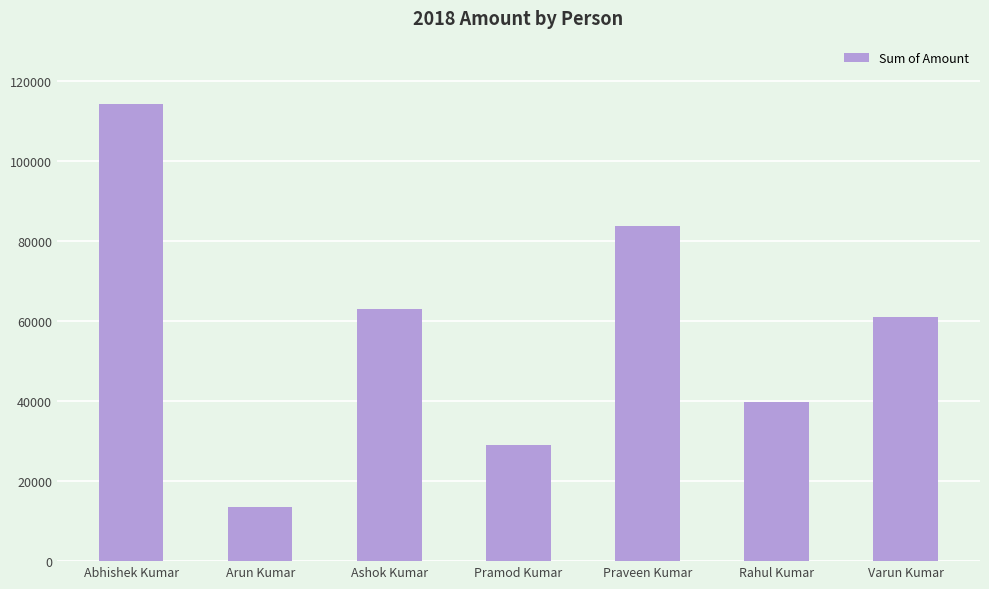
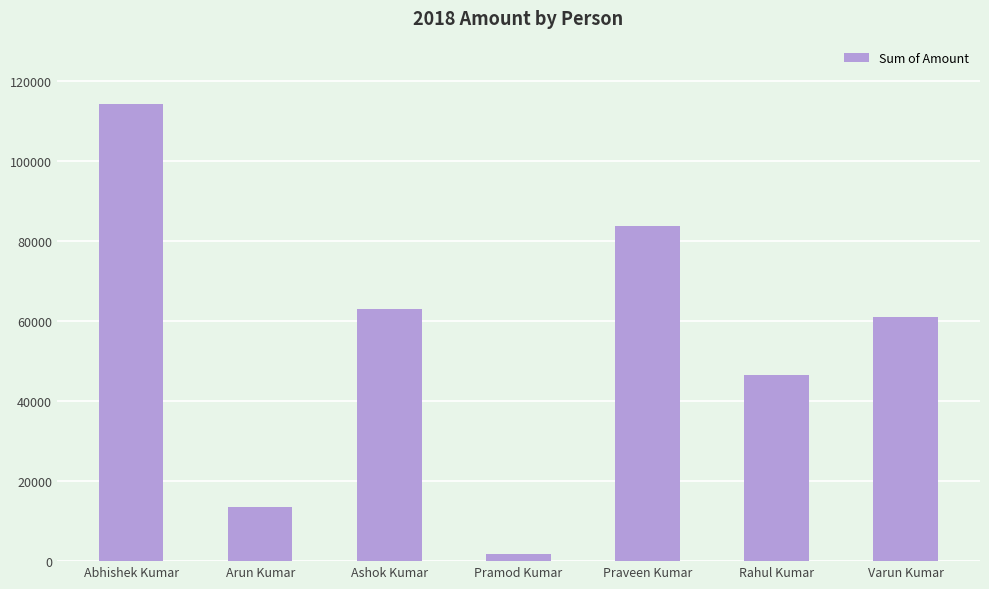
  {
    "Abhishek Kumar": 114000,
    "Arun Kumar": 14000,
    "Ashok Kumar": 63000,
-   "Pramod Kumar": 29000,
+   "Pramod Kumar": 2000,
    "Praveen Kumar": 84000,
-   "Rahul Kumar": 40000,
+   "Rahul Kumar": 46000,
    "Varun Kumar": 61000
  }
